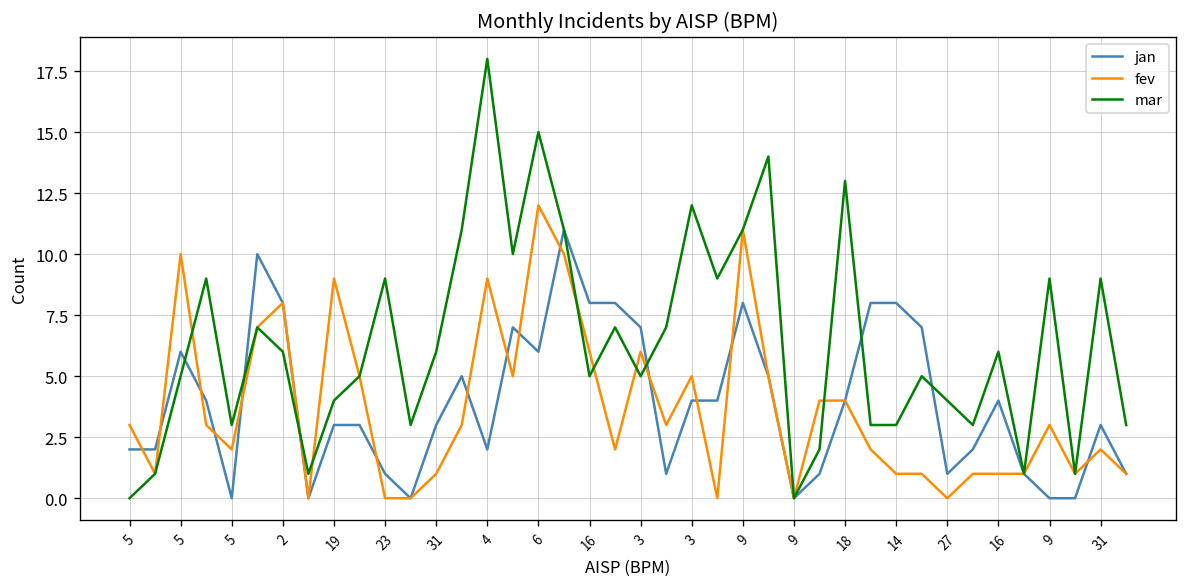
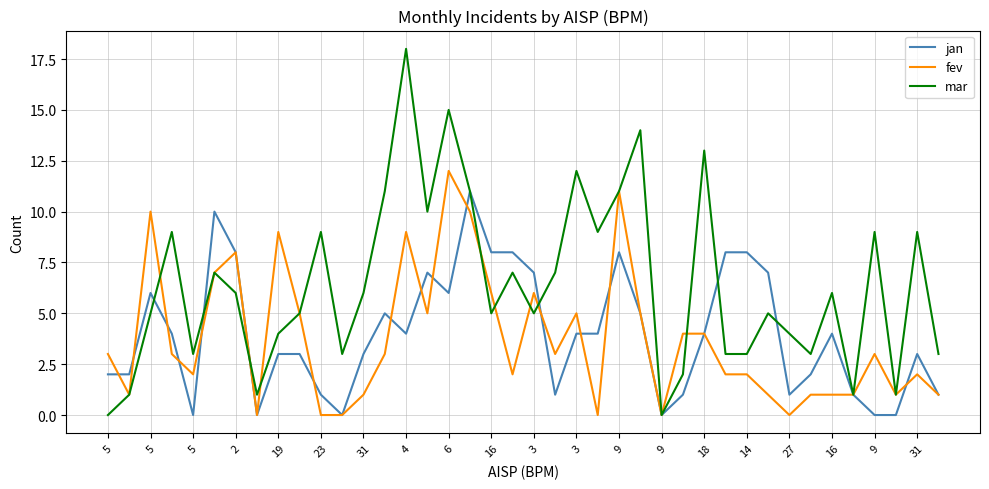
  {
    "jan": {
-     "4": 2,
+     "4": 4,
      "6": 6,
      "14": 8
    },
    "fev": {
      "4": 9,
      "6": 12,
-     "14": 1
+     "14": 2
    },
    "mar": {
      "2": 6,
      "4": 18,
      "6": 15,
      "18": 13,
      "14": 3
    }
  }
